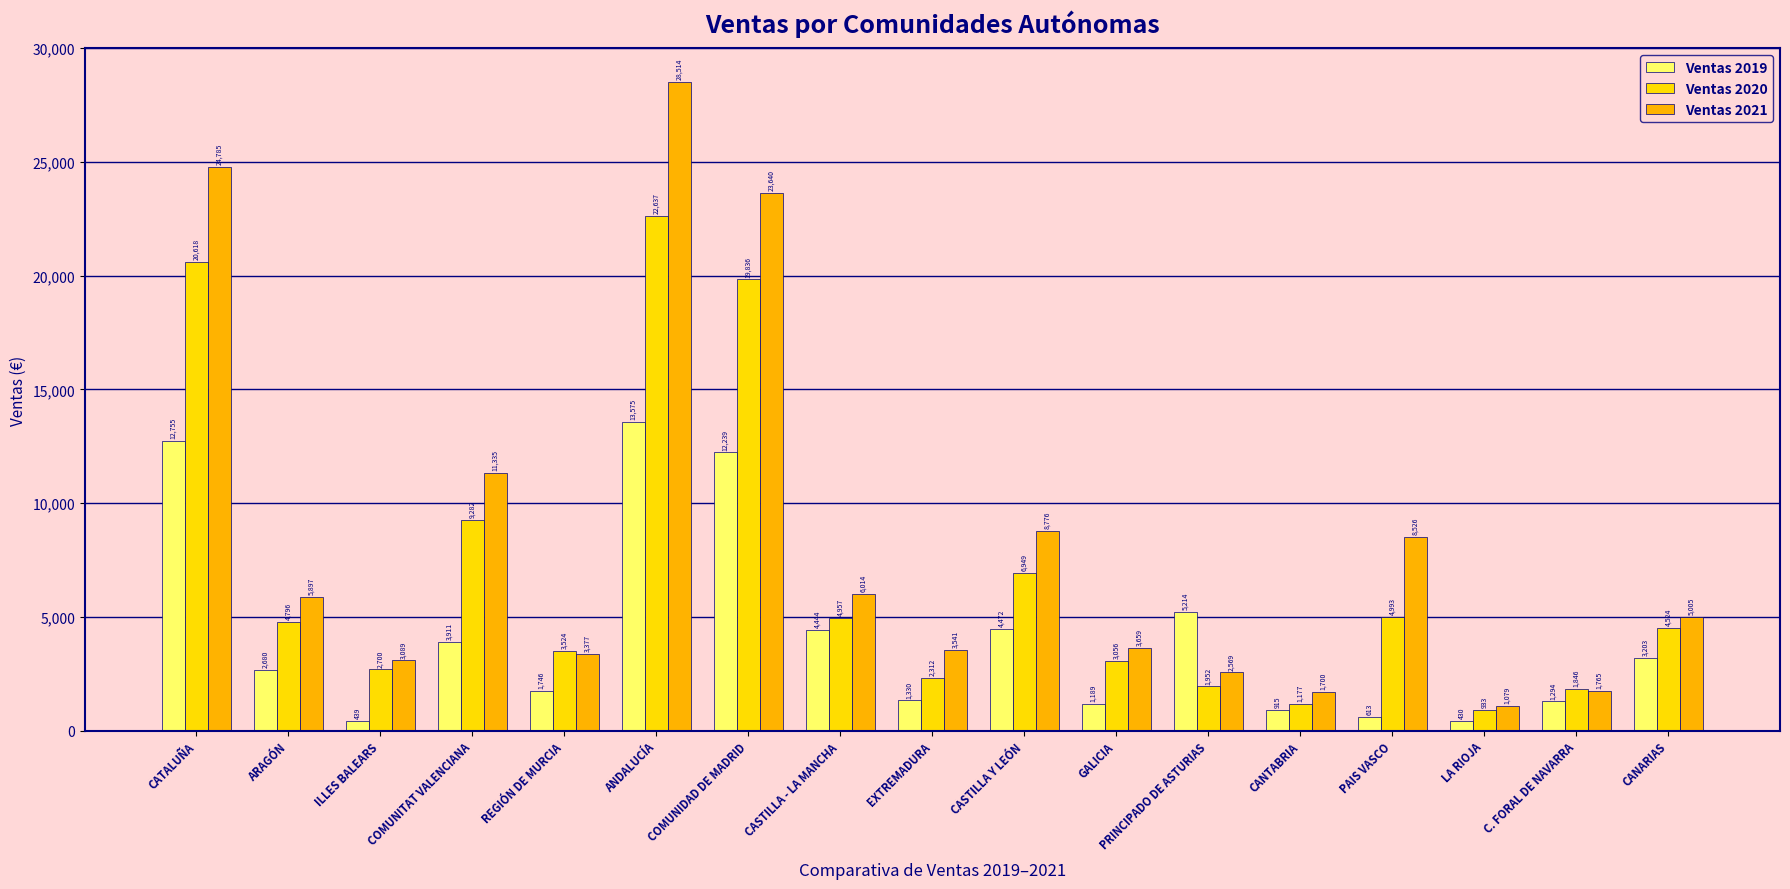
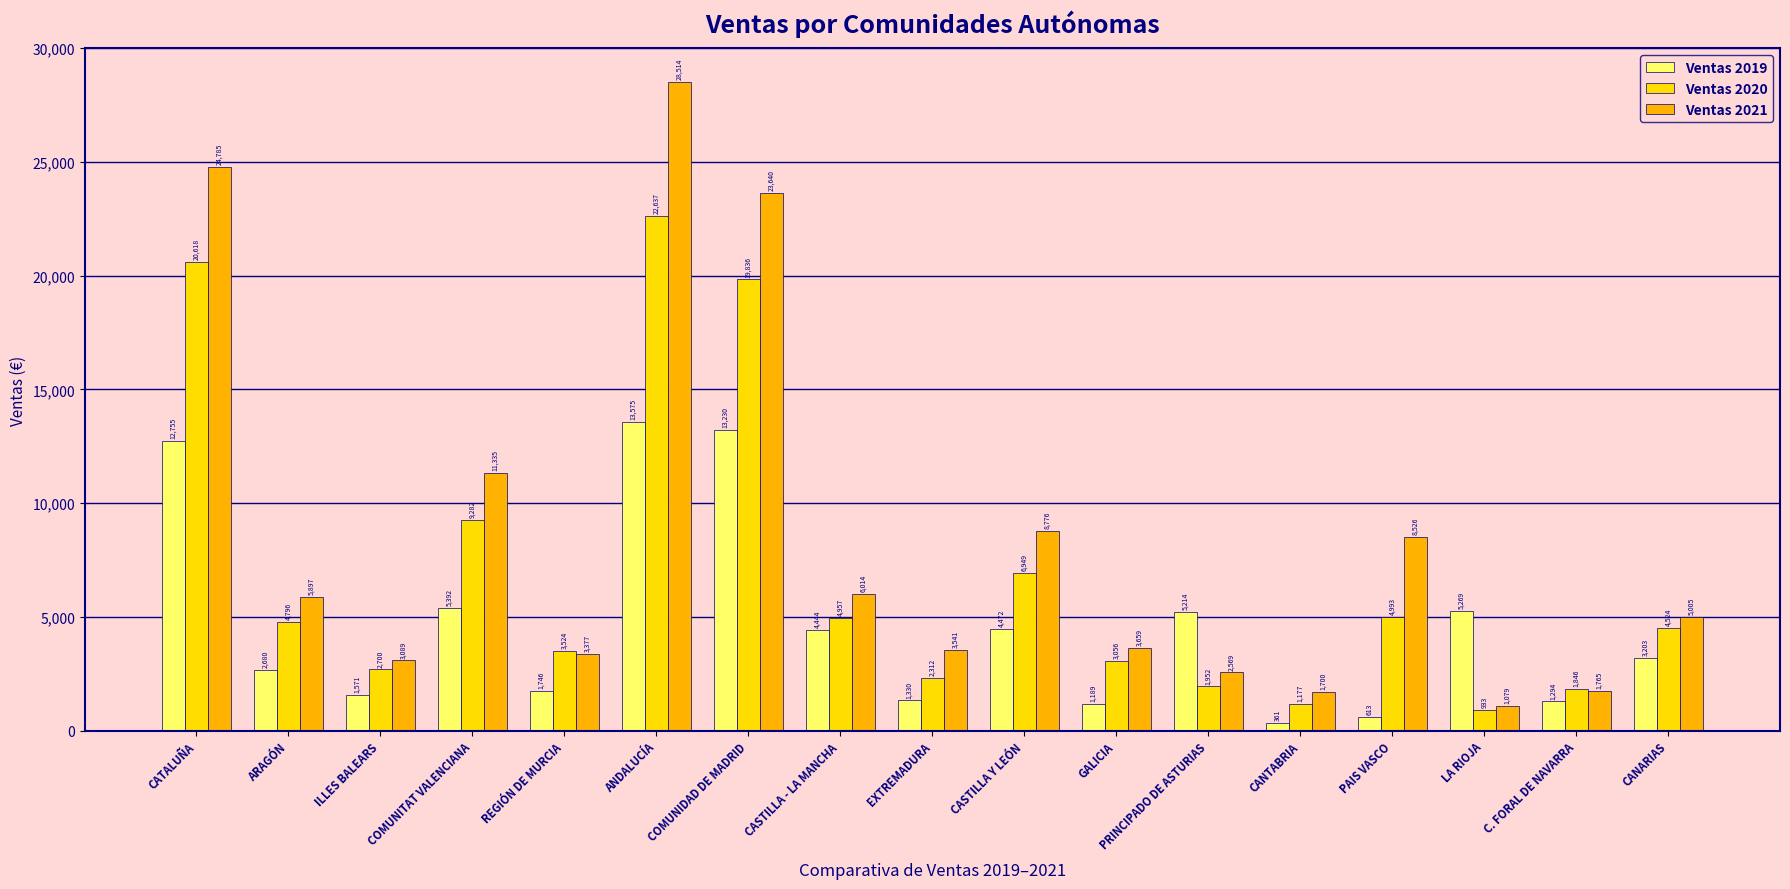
  {
    "Ventas 2019": {
      "CATALUÑA": "12,755",
      "ARAGÓN": "2,680",
-     "ILLES BALEARS": "439",
-     "COMUNITAT VALENCIANA": "3,911",
+     "ILLES BALEARS": "1,571",
+     "COMUNITAT VALENCIANA": "5,392",
      "REGIÓN DE MURCIA": "1,746",
      "ANDALUCÍA": "13,575",
-     "COMUNIDAD DE MADRID": "12,239",
+     "COMUNIDAD DE MADRID": "13,230",
      "CASTILLA - LA MANCHA": "4,444",
      "EXTREMADURA": "1,330",
      "CASTILLA Y LEÓN": "4,472",
      "GALICIA": "1,189",
      "PRINCIPADO DE ASTURIAS": "5,214",
-     "CANTABRIA": "915",
+     "CANTABRIA": "361",
      "PAIS VASCO": "613",
-     "LA RIOJA": "430",
+     "LA RIOJA": "5,269",
      "C. FORAL DE NAVARRA": "1,294",
      "CANARIAS": "3,203"
    }
  }
